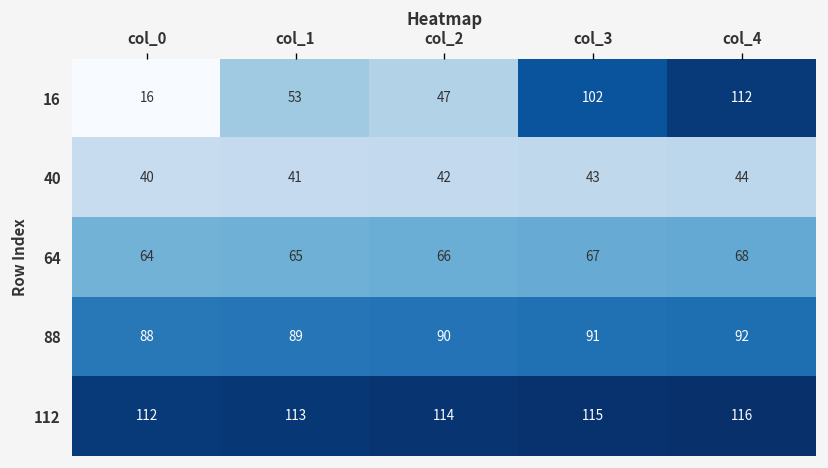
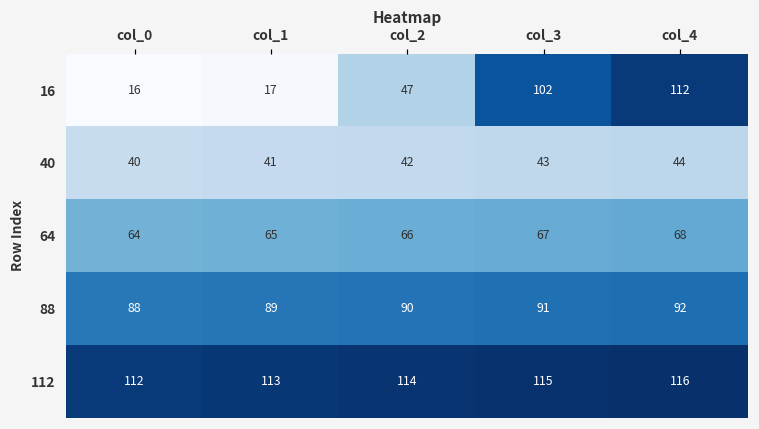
  {
    "16": {
      "col_0": 16,
-     "col_1": 53,
+     "col_1": 17,
      "col_2": 47,
      "col_3": 102,
      "col_4": 112
    },
    "40": {
      "col_0": 40,
      "col_1": 41,
      "col_2": 42,
      "col_3": 43,
      "col_4": 44
    },
    "64": {
      "col_0": 64,
      "col_1": 65,
      "col_2": 66,
      "col_3": 67,
      "col_4": 68
    },
    "88": {
      "col_0": 88,
      "col_1": 89,
      "col_2": 90,
      "col_3": 91,
      "col_4": 92
    },
    "112": {
      "col_0": 112,
      "col_1": 113,
      "col_2": 114,
      "col_3": 115,
      "col_4": 116
    }
  }
